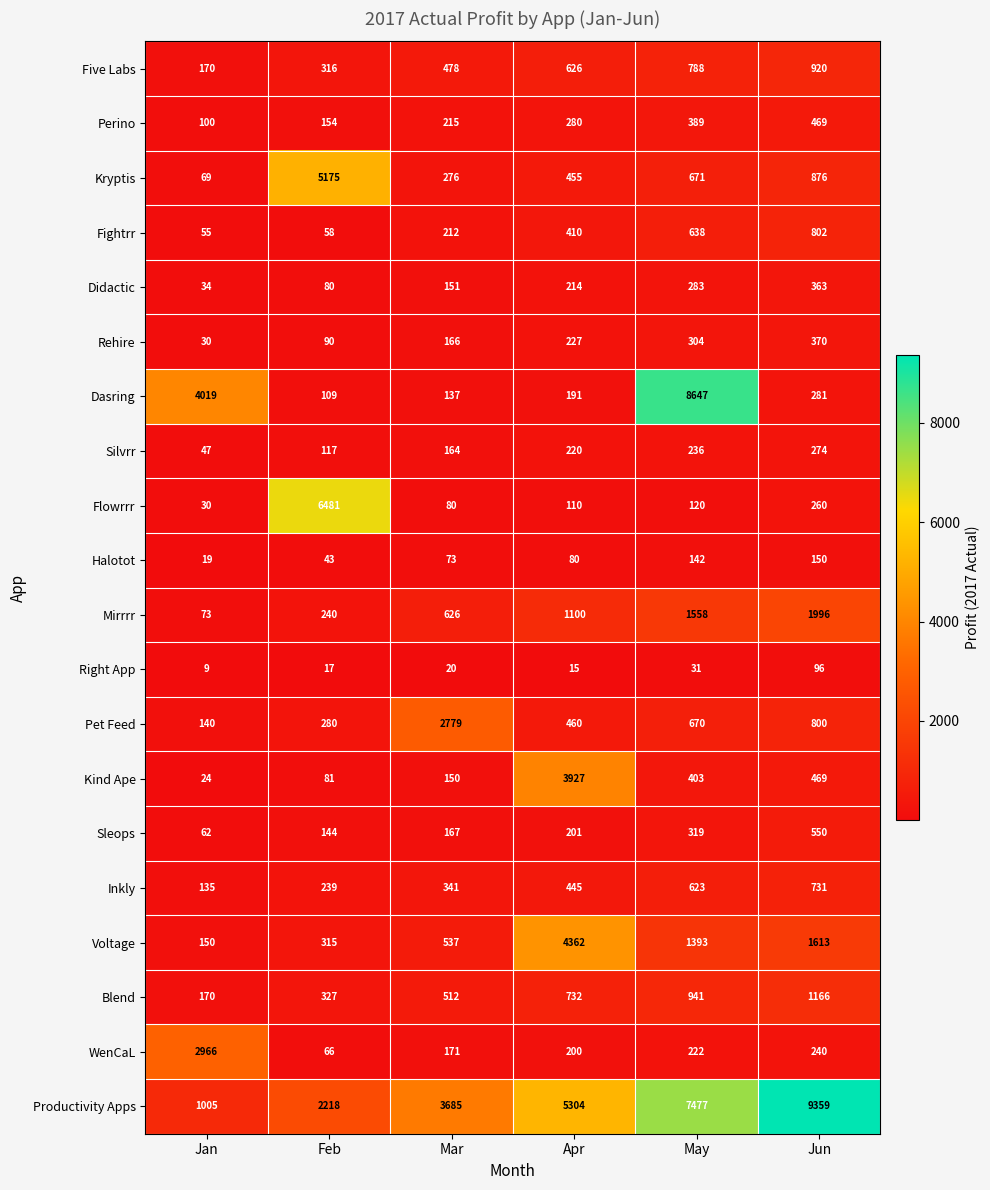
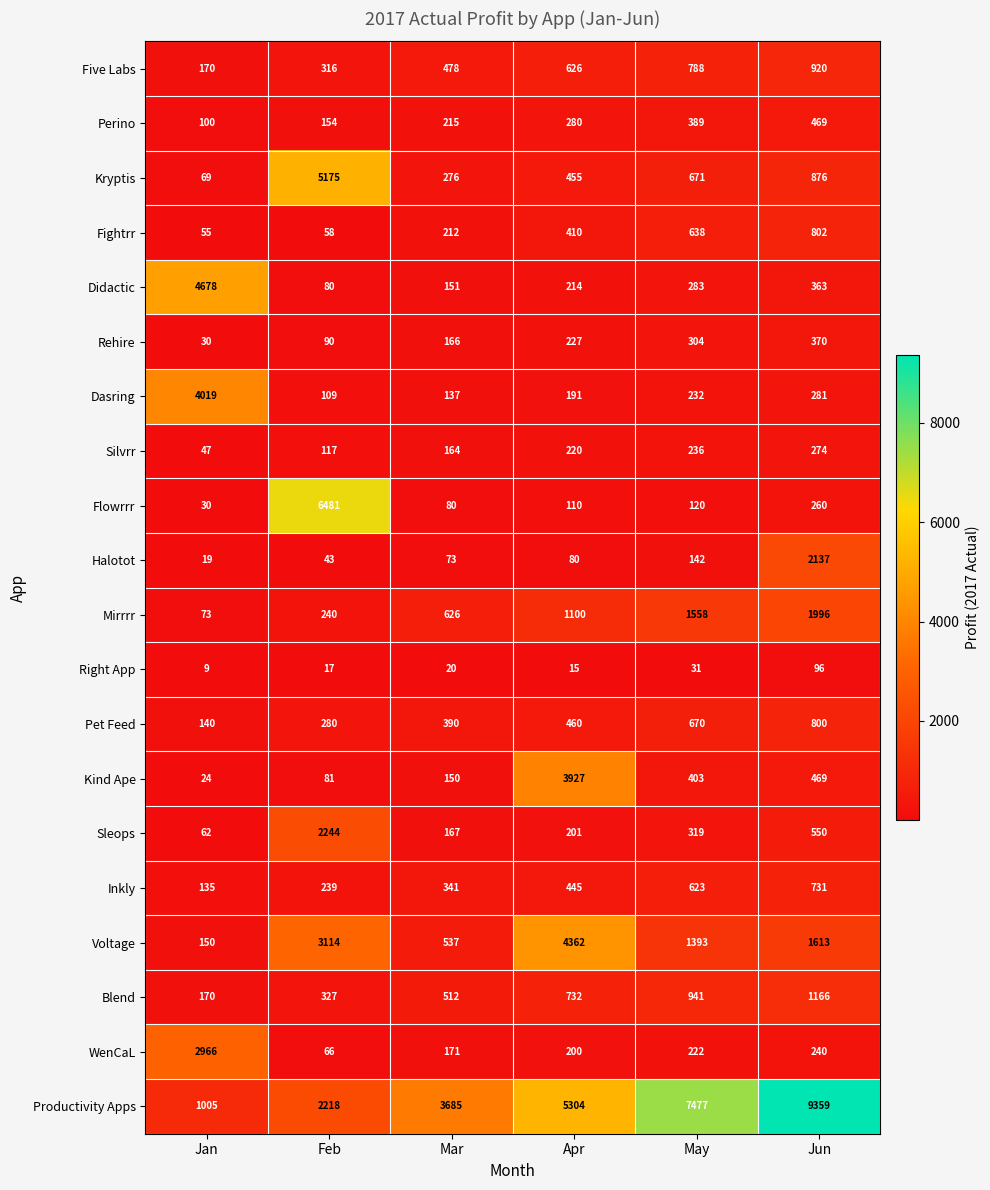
  {
    "Five Labs": {
      "Jan": 170,
      "Feb": 316,
      "Mar": 478,
      "Apr": 626,
      "May": 788,
      "Jun": 920
    },
    "Perino": {
      "Jan": 100,
      "Feb": 154,
      "Mar": 215,
      "Apr": 280,
      "May": 389,
      "Jun": 469
    },
    "Kryptis": {
      "Jan": 69,
      "Feb": 5175,
      "Mar": 276,
      "Apr": 455,
      "May": 671,
      "Jun": 876
    },
    "Fightrr": {
      "Jan": 55,
      "Feb": 58,
      "Mar": 212,
      "Apr": 410,
      "May": 638,
      "Jun": 802
    },
    "Didactic": {
-     "Jan": 34,
+     "Jan": 4678,
      "Feb": 80,
      "Mar": 151,
      "Apr": 214,
      "May": 283,
      "Jun": 363
    },
    "Rehire": {
      "Jan": 30,
      "Feb": 90,
      "Mar": 166,
      "Apr": 227,
      "May": 304,
      "Jun": 370
    },
    "Dasring": {
      "Jan": 4019,
      "Feb": 109,
      "Mar": 137,
      "Apr": 191,
-     "May": 8647,
+     "May": 232,
      "Jun": 281
    },
    "Silvrr": {
      "Jan": 47,
      "Feb": 117,
      "Mar": 164,
      "Apr": 220,
      "May": 236,
      "Jun": 274
    },
    "Flowrrr": {
      "Jan": 30,
      "Feb": 6481,
      "Mar": 80,
      "Apr": 110,
      "May": 120,
      "Jun": 260
    },
    "Halotot": {
      "Jan": 19,
      "Feb": 43,
      "Mar": 73,
      "Apr": 80,
      "May": 142,
-     "Jun": 150
+     "Jun": 2137
    },
    "Mirrrr": {
      "Jan": 73,
      "Feb": 240,
      "Mar": 626,
      "Apr": 1100,
      "May": 1558,
      "Jun": 1996
    },
    "Right App": {
      "Jan": 9,
      "Feb": 17,
      "Mar": 20,
      "Apr": 15,
      "May": 31,
      "Jun": 96
    },
    "Pet Feed": {
      "Jan": 140,
      "Feb": 280,
-     "Mar": 2779,
+     "Mar": 390,
      "Apr": 460,
      "May": 670,
      "Jun": 800
    },
    "Kind Ape": {
      "Jan": 24,
      "Feb": 81,
      "Mar": 150,
      "Apr": 3927,
      "May": 403,
      "Jun": 469
    },
    "Sleops": {
      "Jan": 62,
-     "Feb": 144,
+     "Feb": 2244,
      "Mar": 167,
      "Apr": 201,
      "May": 319,
      "Jun": 550
    },
    "Inkly": {
      "Jan": 135,
      "Feb": 239,
      "Mar": 341,
      "Apr": 445,
      "May": 623,
      "Jun": 731
    },
    "Voltage": {
      "Jan": 150,
-     "Feb": 315,
+     "Feb": 3114,
      "Mar": 537,
      "Apr": 4362,
      "May": 1393,
      "Jun": 1613
    },
    "Blend": {
      "Jan": 170,
      "Feb": 327,
      "Mar": 512,
      "Apr": 732,
      "May": 941,
      "Jun": 1166
    },
    "WenCaL": {
      "Jan": 2966,
      "Feb": 66,
      "Mar": 171,
      "Apr": 200,
      "May": 222,
      "Jun": 240
    },
    "Productivity Apps": {
      "Jan": 1005,
      "Feb": 2218,
      "Mar": 3685,
      "Apr": 5304,
      "May": 7477,
      "Jun": 9359
    }
  }
